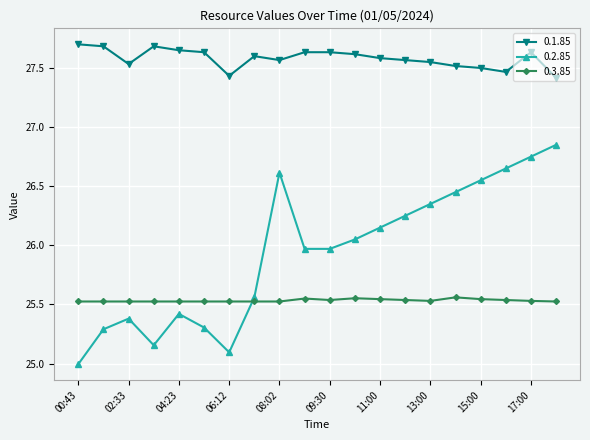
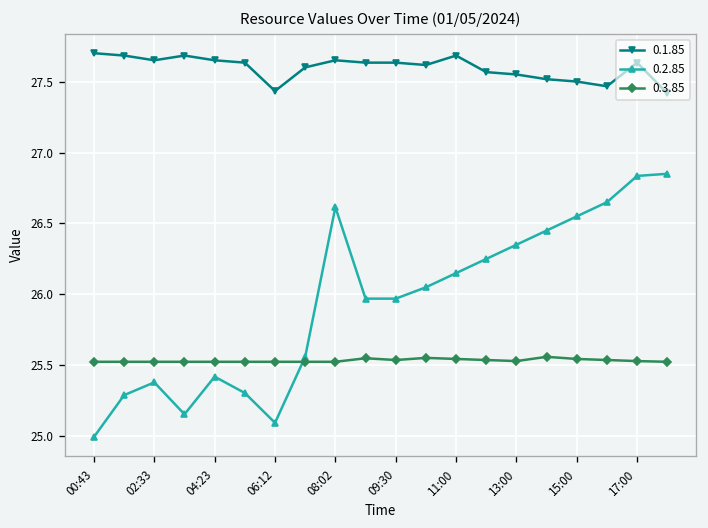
  {
    "0.1.85": {
      "00:43": 27.70,
-     "02:33": 27.53,
+     "02:33": 27.65,
      "04:23": 27.65,
      "06:12": 27.43,
-     "08:02": 27.57,
+     "08:02": 27.65,
      "09:30": 27.63,
-     "11:00": 27.58,
+     "11:00": 27.68,
      "13:00": 27.55,
      "15:00": 27.50
    },
    "0.2.85": {
      "00:43": 25.00,
      "02:33": 25.38,
      "04:23": 25.42,
      "06:12": 25.10,
      "08:02": 26.62,
      "09:30": 25.97,
      "11:00": 26.15,
      "13:00": 26.35,
      "15:00": 26.55,
-     "17:00": 26.75
+     "17:00": 26.84
    },
    "0.3.85": {
      "00:43": 25.53,
      "02:33": 25.53,
      "04:23": 25.53,
      "06:12": 25.53,
      "08:02": 25.53,
      "09:30": 25.54,
      "11:00": 25.55,
      "13:00": 25.53,
      "15:00": 25.55,
      "17:00": 25.53
    }
  }
